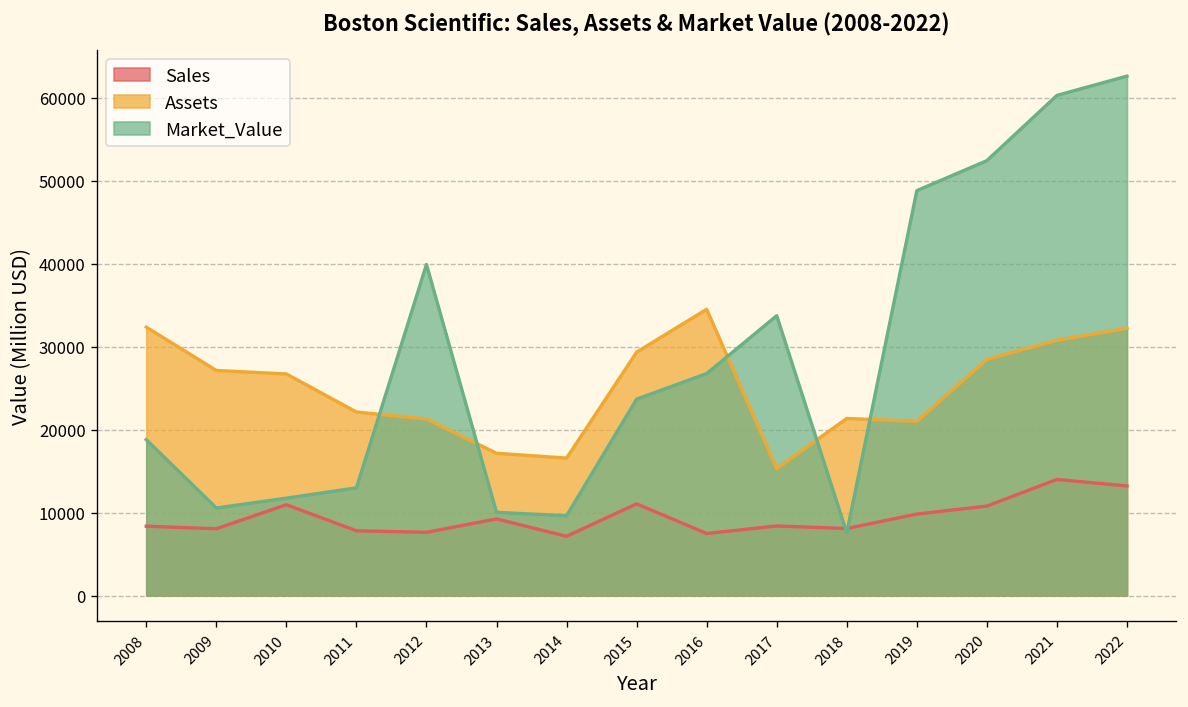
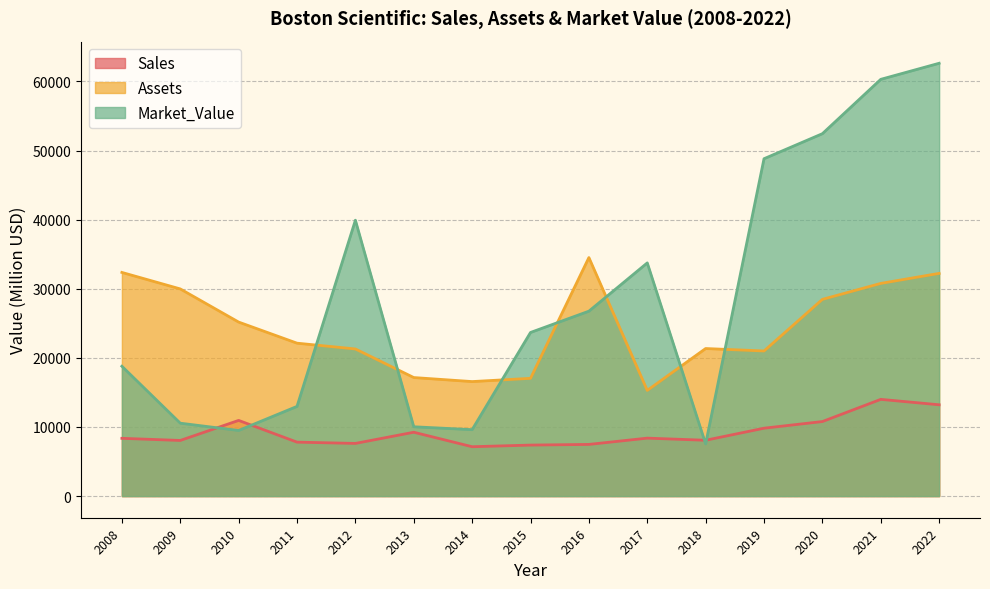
  {
    "Sales": {
      "2008": 8000,
      "2009": 8000,
      "2010": 11000,
      "2011": 8000,
      "2012": 8000,
      "2013": 9000,
      "2014": 7000,
-     "2015": 11000,
+     "2015": 7000,
      "2016": 7000,
      "2017": 8000,
      "2018": 8000,
      "2019": 10000,
      "2020": 11000,
      "2021": 14000,
      "2022": 13000
    },
    "Assets": {
      "2008": 32000,
-     "2009": 27000,
-     "2010": 27000,
+     "2009": 30000,
+     "2010": 25000,
      "2011": 22000,
      "2012": 21000,
      "2013": 17000,
      "2014": 17000,
-     "2015": 29000,
+     "2015": 17000,
      "2016": 35000,
      "2017": 15000,
      "2018": 21000,
      "2019": 21000,
      "2020": 28000,
      "2021": 31000,
      "2022": 32000
    },
    "Market_Value": {
      "2008": 19000,
      "2009": 11000,
-     "2010": 12000,
+     "2010": 9000,
      "2011": 13000,
      "2012": 40000,
      "2013": 10000,
      "2014": 10000,
      "2015": 24000,
      "2016": 27000,
      "2017": 34000,
      "2018": 8000,
      "2019": 49000,
      "2020": 52000,
      "2021": 60000,
      "2022": 63000
    }
  }
